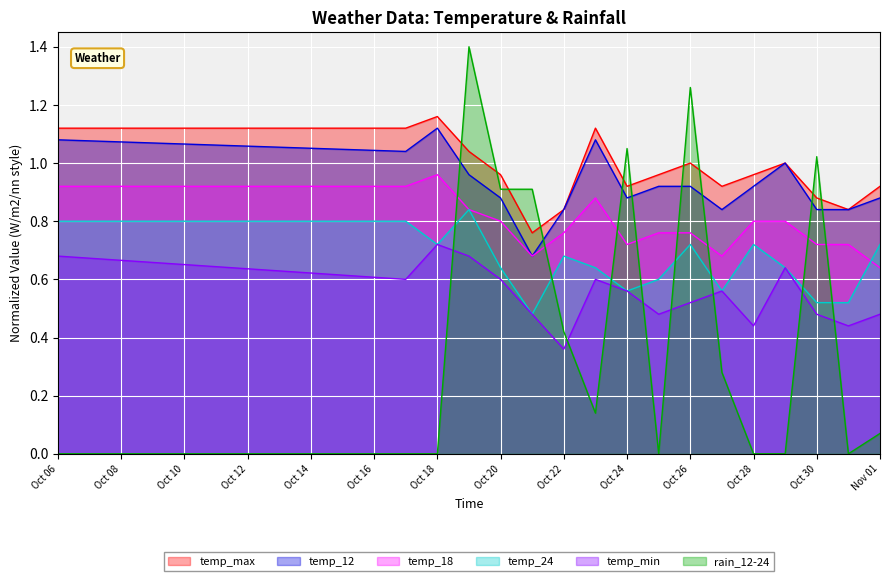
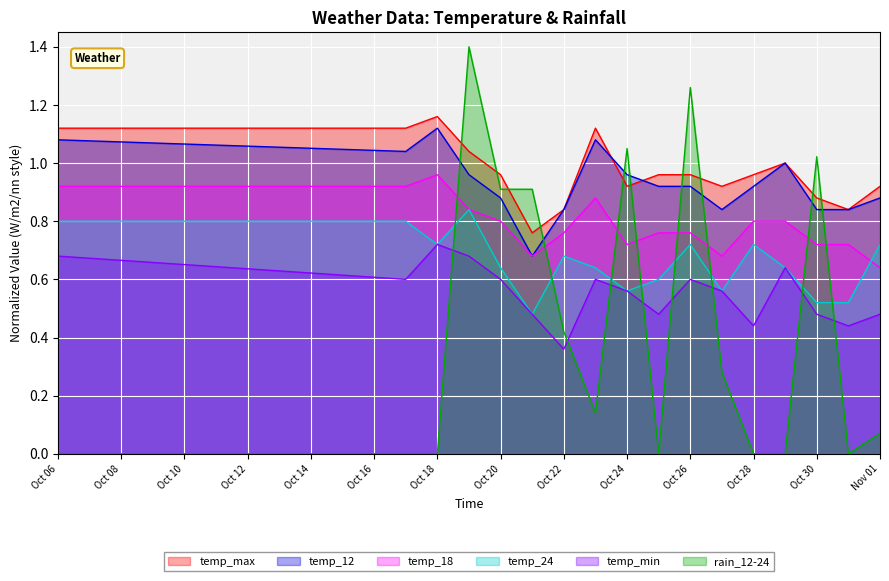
  {
    "temp_max": {
      "Oct 06": 1.12,
      "Oct 18": 1.16,
      "Oct 20": 0.96,
      "Oct 24": 0.92,
-     "Oct 26": 1.00,
+     "Oct 26": 0.96,
      "Oct 28": 0.96,
      "Oct 30": 0.88,
      "Nov 01": 0.92
    },
    "temp_12": {
      "Oct 06": 1.08,
      "Oct 18": 1.12,
      "Oct 20": 0.88,
-     "Oct 24": 0.88,
+     "Oct 24": 0.96,
      "Oct 26": 0.92,
      "Oct 28": 0.92,
      "Oct 30": 0.84,
      "Nov 01": 0.88
    },
    "temp_18": {
      "Oct 06": 0.92,
      "Oct 18": 0.96,
      "Oct 20": 0.80,
      "Oct 22": 0.76,
      "Oct 24": 0.72,
      "Oct 26": 0.76,
      "Oct 28": 0.80,
      "Oct 30": 0.72,
      "Nov 01": 0.64
    },
    "temp_24": {
      "Oct 06": 0.80,
      "Oct 20": 0.64,
      "Oct 22": 0.68,
      "Oct 26": 0.72,
      "Oct 28": 0.72,
      "Oct 30": 0.52,
      "Nov 01": 0.72
    },
    "temp_min": {
      "Oct 06": 0.68,
      "Oct 20": 0.60,
      "Oct 22": 0.36,
-     "Oct 26": 0.52,
+     "Oct 26": 0.60,
      "Oct 28": 0.44,
      "Oct 30": 0.48,
      "Nov 01": 0.48
    },
    "rain_12-24": {
      "Oct 06": 0.00,
      "Oct 18": 0.00,
      "Oct 20": 0.91,
      "Oct 22": 0.42,
      "Oct 24": 1.05,
      "Oct 26": 1.26,
      "Oct 28": 0.00,
      "Oct 30": 1.02,
      "Nov 01": 0.07
    }
  }
